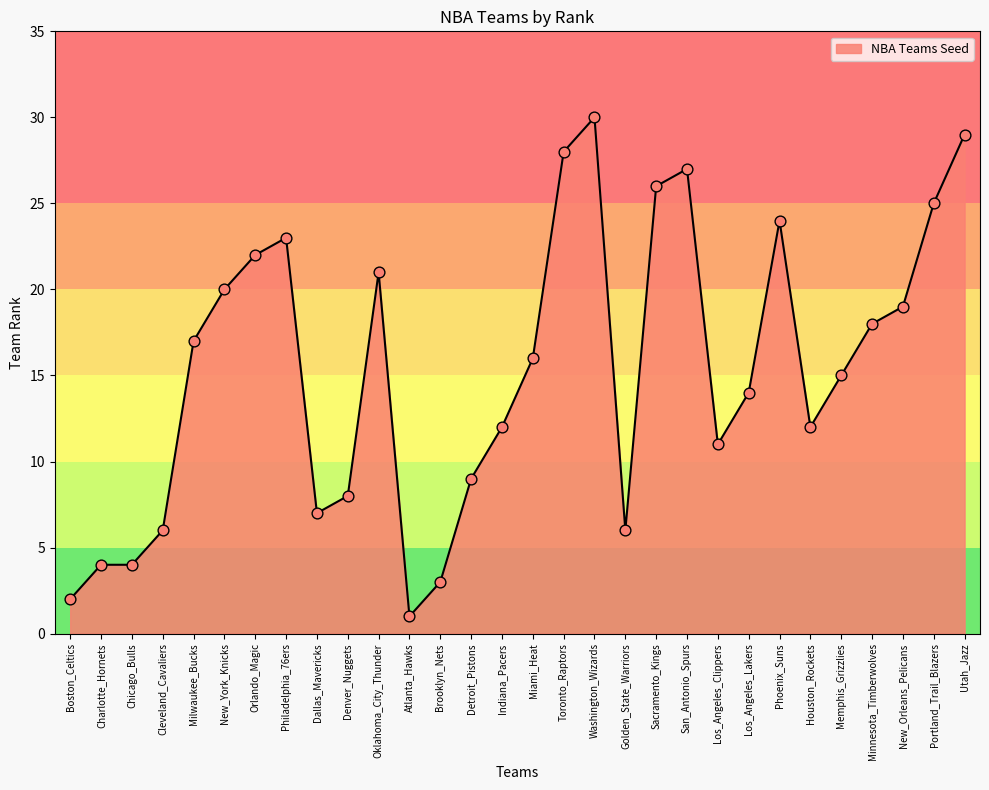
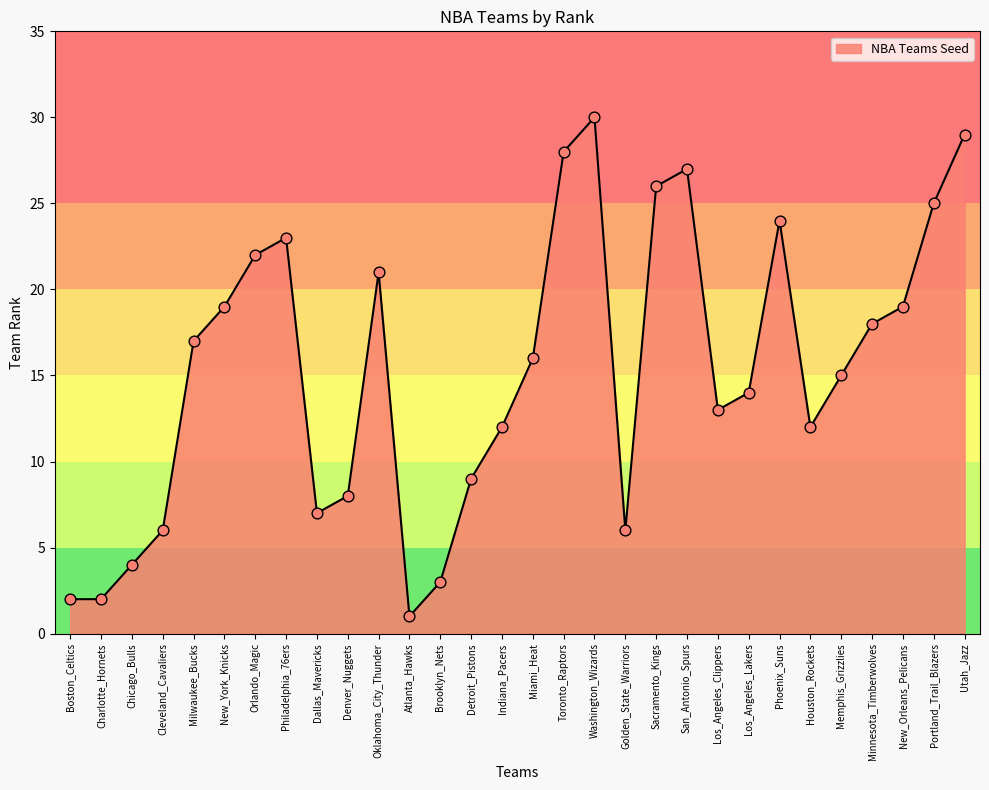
  {
    "Boston_Celtics": 2,
-   "Charlotte_Hornets": 4,
+   "Charlotte_Hornets": 2,
    "Chicago_Bulls": 4,
    "Cleveland_Cavaliers": 6,
    "Milwaukee_Bucks": 17,
-   "New_York_Knicks": 20,
+   "New_York_Knicks": 19,
    "Orlando_Magic": 22,
    "Philadelphia_76ers": 23,
    "Dallas_Mavericks": 7,
    "Denver_Nuggets": 8,
    "Oklahoma_City_Thunder": 21,
    "Atlanta_Hawks": 1,
    "Brooklyn_Nets": 3,
    "Detroit_Pistons": 9,
    "Indiana_Pacers": 12,
    "Miami_Heat": 16,
    "Toronto_Raptors": 28,
    "Washington_Wizards": 30,
    "Golden_State_Warriors": 6,
    "Sacramento_Kings": 26,
    "San_Antonio_Spurs": 27,
-   "Los_Angeles_Clippers": 11,
+   "Los_Angeles_Clippers": 13,
    "Los_Angeles_Lakers": 14,
    "Phoenix_Suns": 24,
    "Houston_Rockets": 12,
    "Memphis_Grizzlies": 15,
    "Minnesota_Timberwolves": 18,
    "New_Orleans_Pelicans": 19,
    "Portland_Trail_Blazers": 25,
    "Utah_Jazz": 29
  }
